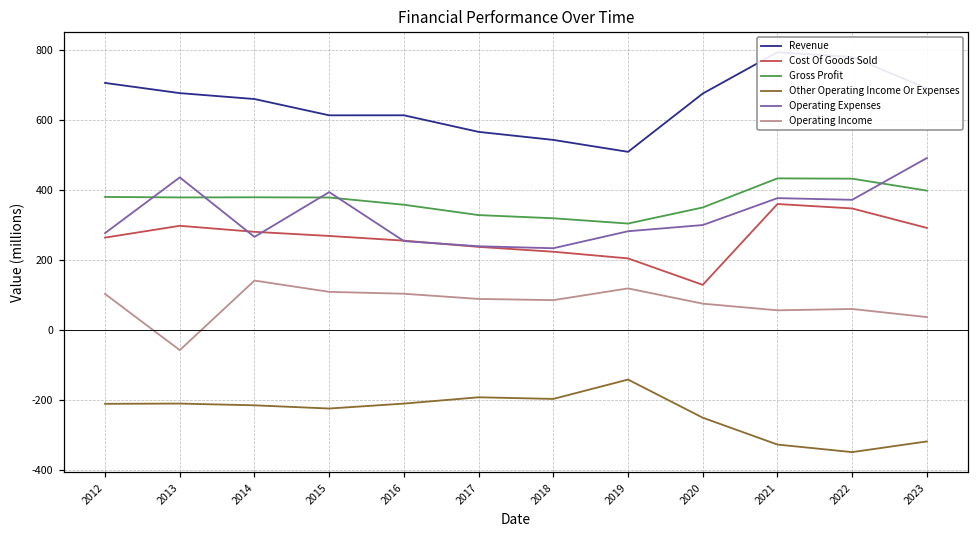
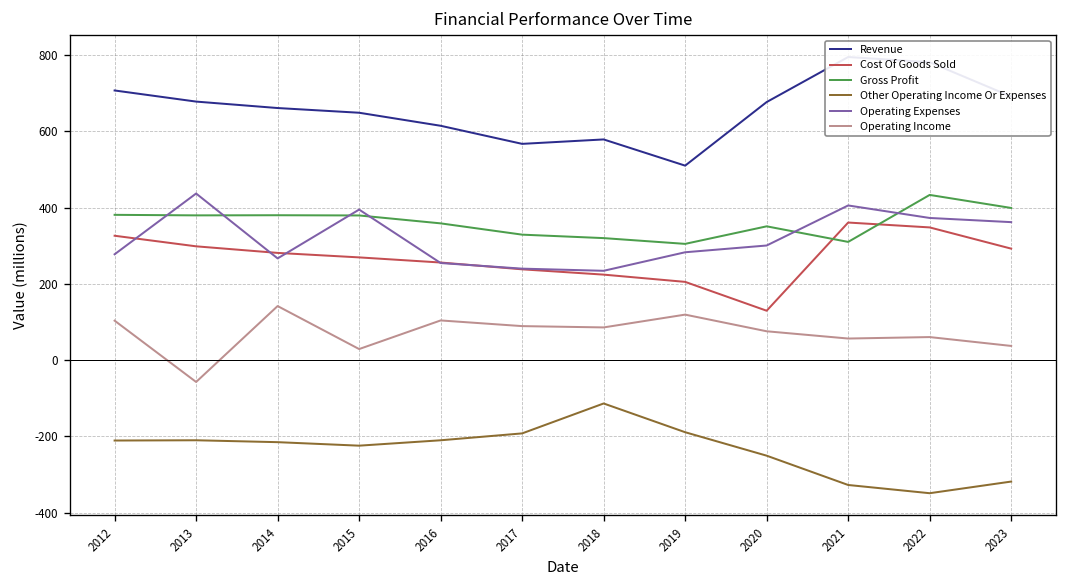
  {
    "Revenue": {
      "2012": 710,
      "2013": 680,
      "2014": 660,
-     "2015": 610,
+     "2015": 650,
      "2016": 610,
      "2017": 570,
-     "2018": 540,
+     "2018": 580,
      "2019": 510,
      "2020": 680
    },
    "Cost Of Goods Sold": {
-     "2012": 260,
+     "2012": 330,
      "2013": 300,
      "2014": 280,
      "2015": 270,
      "2018": 220,
      "2019": 210,
      "2020": 130,
      "2021": 360,
      "2022": 350,
      "2023": 290
    },
    "Gross Profit": {
      "2012": 380,
      "2013": 380,
      "2014": 380,
      "2015": 380,
      "2016": 360,
      "2017": 330,
      "2018": 320,
      "2019": 300,
      "2020": 350,
-     "2021": 430,
+     "2021": 310,
      "2022": 430,
      "2023": 400
    },
    "Other Operating Income Or Expenses": {
      "2012": -210,
      "2013": -210,
      "2014": -220,
      "2015": -220,
      "2016": -210,
      "2017": -190,
-     "2018": -200,
-     "2019": -140,
+     "2018": -110,
+     "2019": -190,
      "2020": -250,
      "2021": -330,
      "2022": -350,
      "2023": -320
    },
    "Operating Expenses": {
      "2012": 280,
      "2013": 440,
      "2014": 270,
      "2015": 390,
      "2018": 230,
      "2019": 280,
      "2020": 300,
-     "2021": 380,
+     "2021": 410,
      "2022": 370,
-     "2023": 490
+     "2023": 360
    },
    "Operating Income": {
      "2012": 100,
      "2013": -60,
      "2014": 140,
-     "2015": 110,
+     "2015": 30,
      "2016": 100,
      "2017": 90,
      "2018": 90,
      "2019": 120,
      "2020": 80,
      "2021": 60,
      "2022": 60,
      "2023": 40
    }
  }
